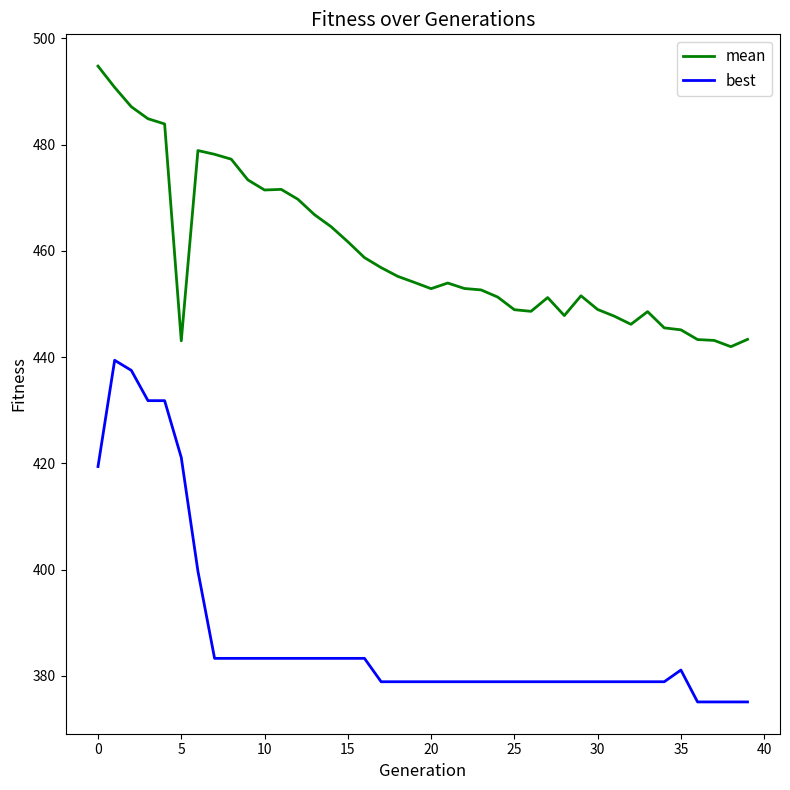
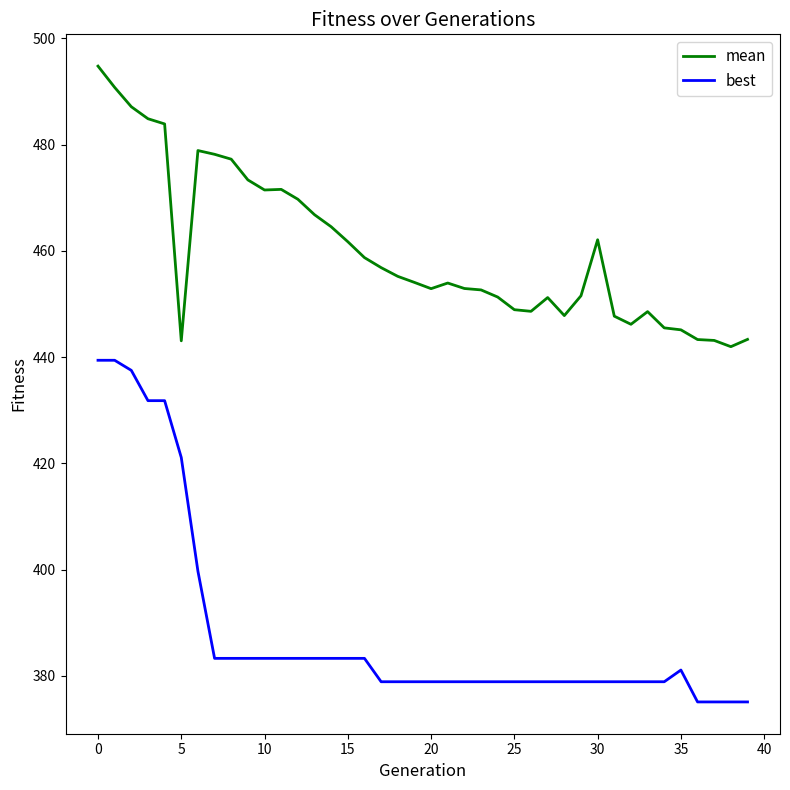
  {
    "mean": {
      "0": 495,
      "5": 443,
      "10": 471,
      "15": 462,
      "20": 453,
      "25": 449,
-     "30": 449,
+     "30": 462,
      "35": 445
    },
    "best": {
-     "0": 419,
+     "0": 439,
      "5": 421,
      "10": 383,
      "15": 383,
      "20": 379,
      "25": 379,
      "30": 379,
      "35": 381
    }
  }
